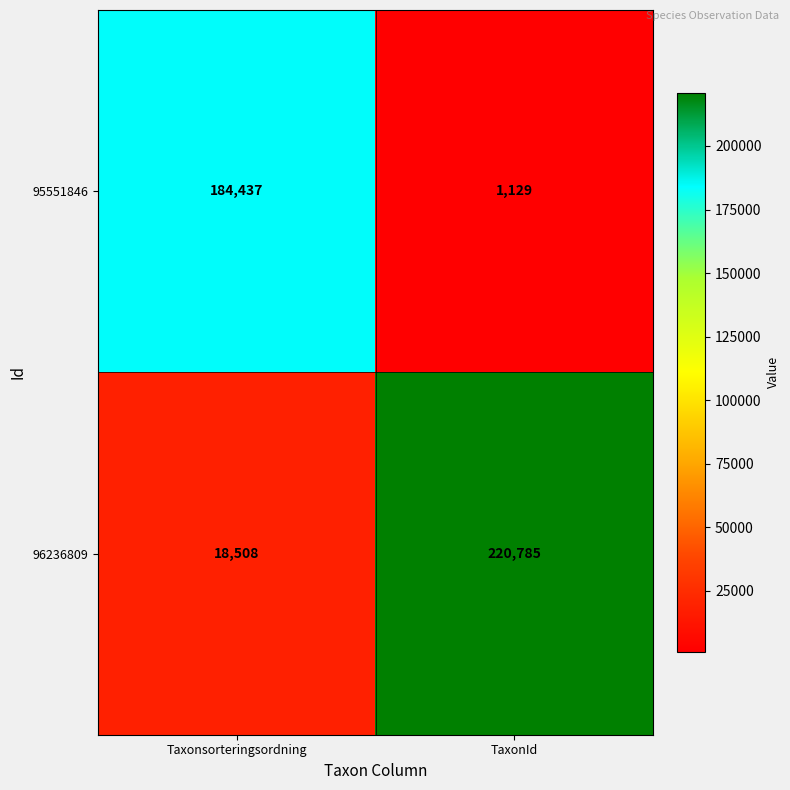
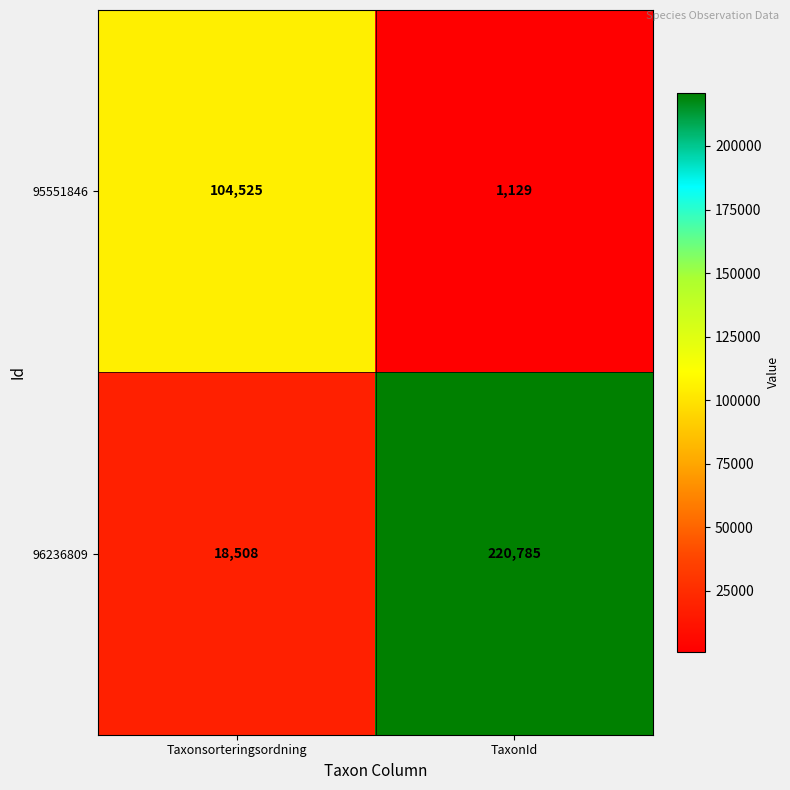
  {
    "95551846": {
-     "Taxonsorteringsordning": "184,437",
+     "Taxonsorteringsordning": "104,525",
      "TaxonId": "1,129"
    },
    "96236809": {
      "Taxonsorteringsordning": "18,508",
      "TaxonId": "220,785"
    }
  }
